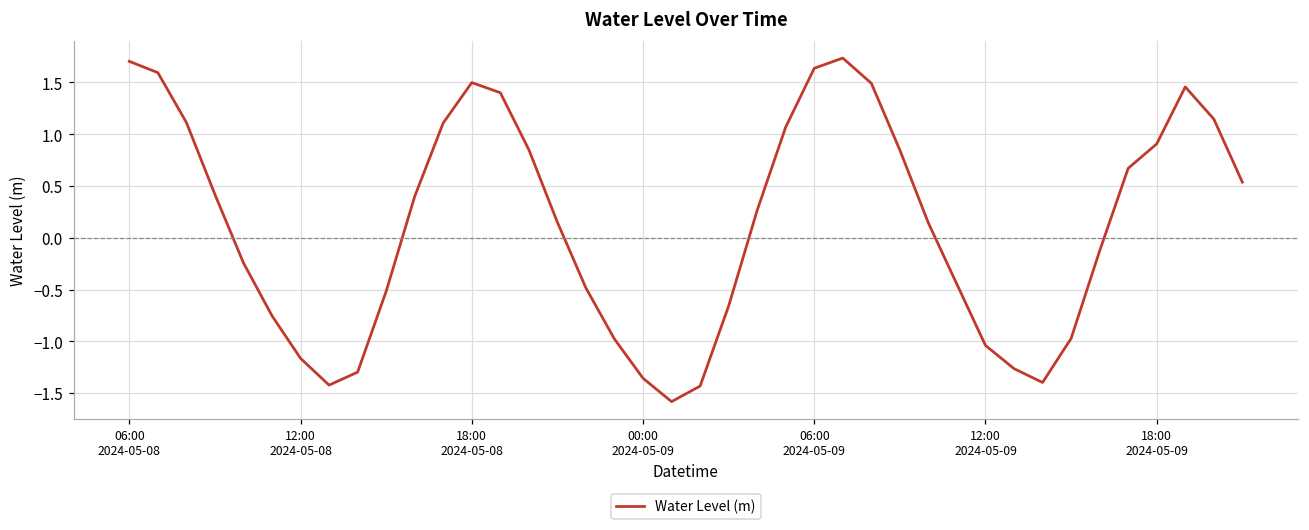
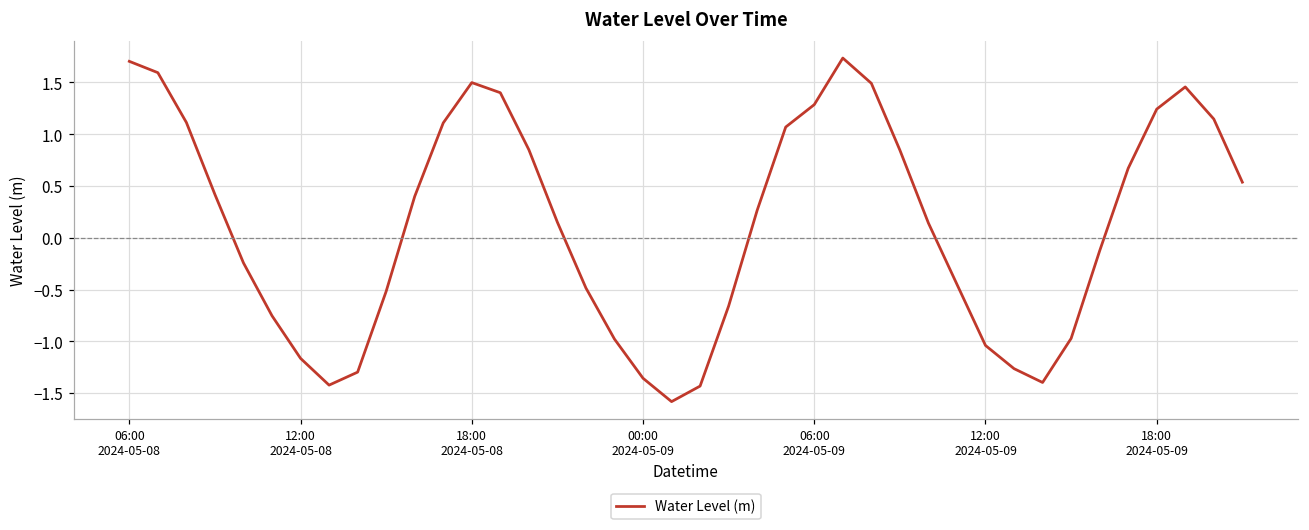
  {
    "06:00 2024-05-08": 1.7,
    "12:00 2024-05-08": -1.2,
    "18:00 2024-05-08": 1.5,
    "00:00 2024-05-09": -1.4,
-   "06:00 2024-05-09": 1.6,
+   "06:00 2024-05-09": 1.3,
    "12:00 2024-05-09": -1.0,
-   "18:00 2024-05-09": 0.9
+   "18:00 2024-05-09": 1.2
  }
